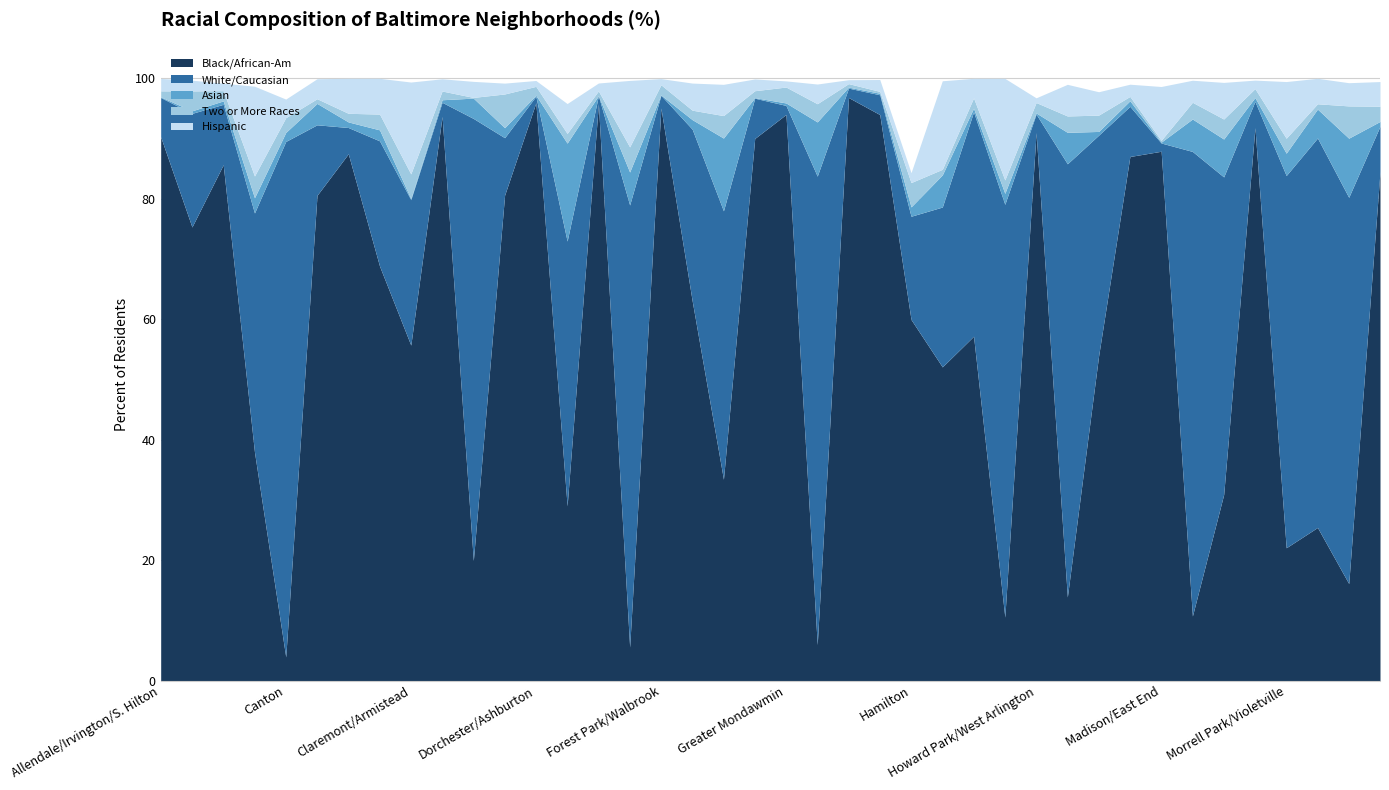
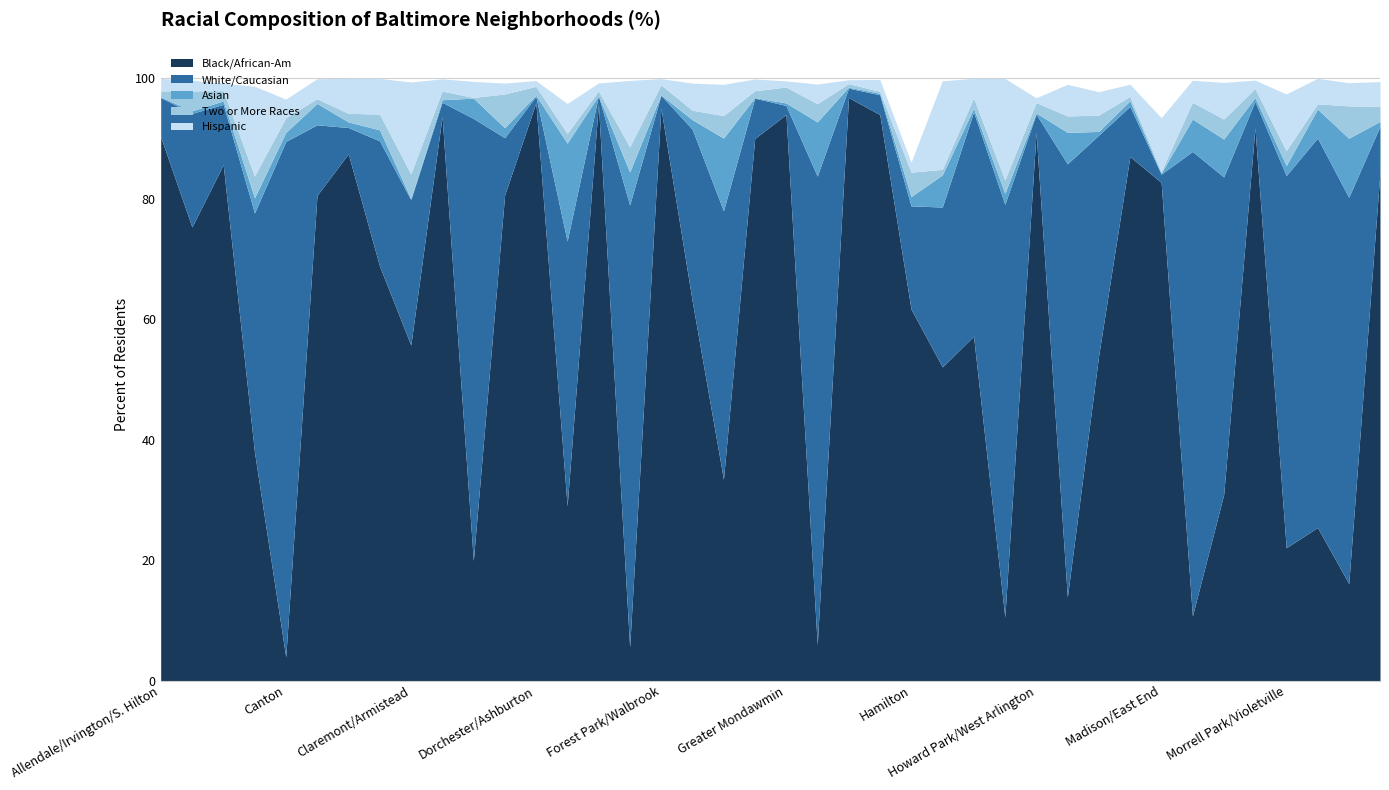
  {
    "Black/African-Am": {
-     "Hamilton": 60,
-     "Madison/East End": 88
+     "Hamilton": 62,
+     "Madison/East End": 83
    },
    "Asian": {
-     "Morrell Park/Violetville": 4
+     "Morrell Park/Violetville": 2
    }
  }
